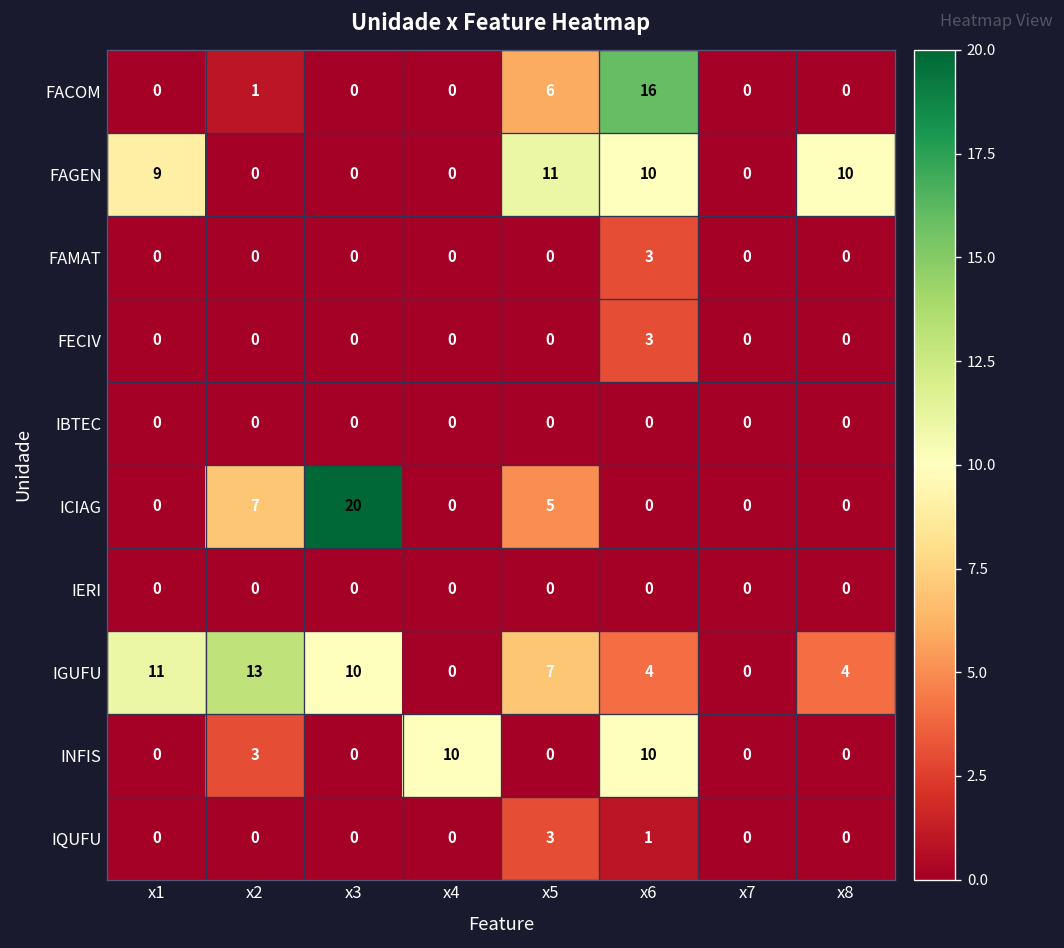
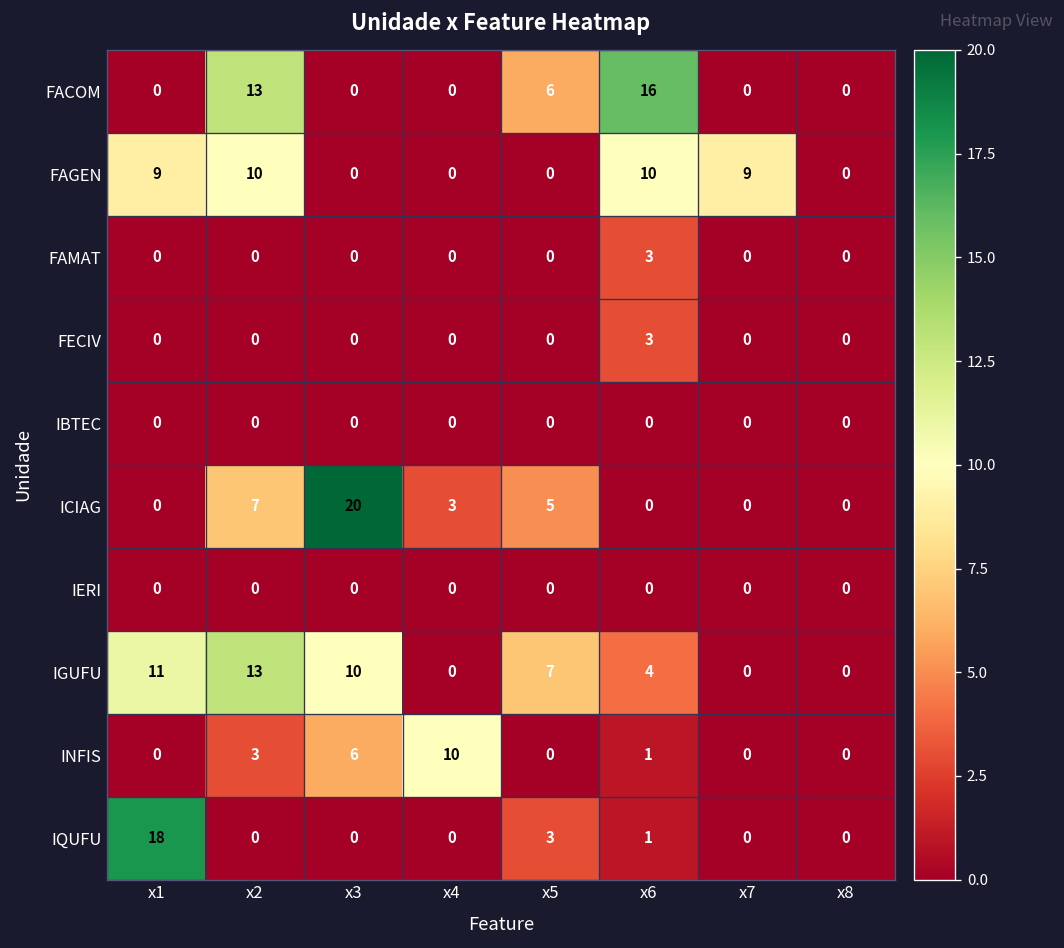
  {
    "FACOM": {
      "x1": 0,
-     "x2": 1,
+     "x2": 13,
      "x3": 0,
      "x4": 0,
      "x5": 6,
      "x6": 16,
      "x7": 0,
      "x8": 0
    },
    "FAGEN": {
      "x1": 9,
-     "x2": 0,
+     "x2": 10,
      "x3": 0,
      "x4": 0,
-     "x5": 11,
+     "x5": 0,
      "x6": 10,
-     "x7": 0,
-     "x8": 10
+     "x7": 9,
+     "x8": 0
    },
    "FAMAT": {
      "x1": 0,
      "x2": 0,
      "x3": 0,
      "x4": 0,
      "x5": 0,
      "x6": 3,
      "x7": 0,
      "x8": 0
    },
    "FECIV": {
      "x1": 0,
      "x2": 0,
      "x3": 0,
      "x4": 0,
      "x5": 0,
      "x6": 3,
      "x7": 0,
      "x8": 0
    },
    "IBTEC": {
      "x1": 0,
      "x2": 0,
      "x3": 0,
      "x4": 0,
      "x5": 0,
      "x6": 0,
      "x7": 0,
      "x8": 0
    },
    "ICIAG": {
      "x1": 0,
      "x2": 7,
      "x3": 20,
-     "x4": 0,
+     "x4": 3,
      "x5": 5,
      "x6": 0,
      "x7": 0,
      "x8": 0
    },
    "IERI": {
      "x1": 0,
      "x2": 0,
      "x3": 0,
      "x4": 0,
      "x5": 0,
      "x6": 0,
      "x7": 0,
      "x8": 0
    },
    "IGUFU": {
      "x1": 11,
      "x2": 13,
      "x3": 10,
      "x4": 0,
      "x5": 7,
      "x6": 4,
      "x7": 0,
-     "x8": 4
+     "x8": 0
    },
    "INFIS": {
      "x1": 0,
      "x2": 3,
-     "x3": 0,
+     "x3": 6,
      "x4": 10,
      "x5": 0,
-     "x6": 10,
+     "x6": 1,
      "x7": 0,
      "x8": 0
    },
    "IQUFU": {
-     "x1": 0,
+     "x1": 18,
      "x2": 0,
      "x3": 0,
      "x4": 0,
      "x5": 3,
      "x6": 1,
      "x7": 0,
      "x8": 0
    }
  }
